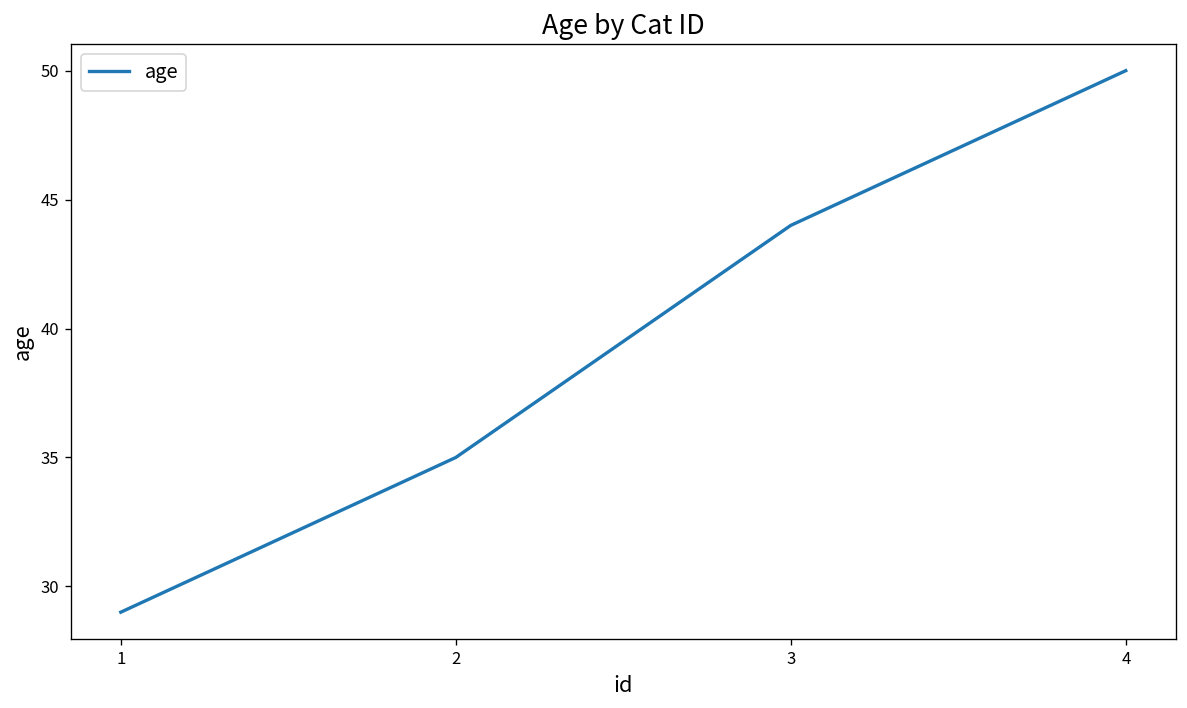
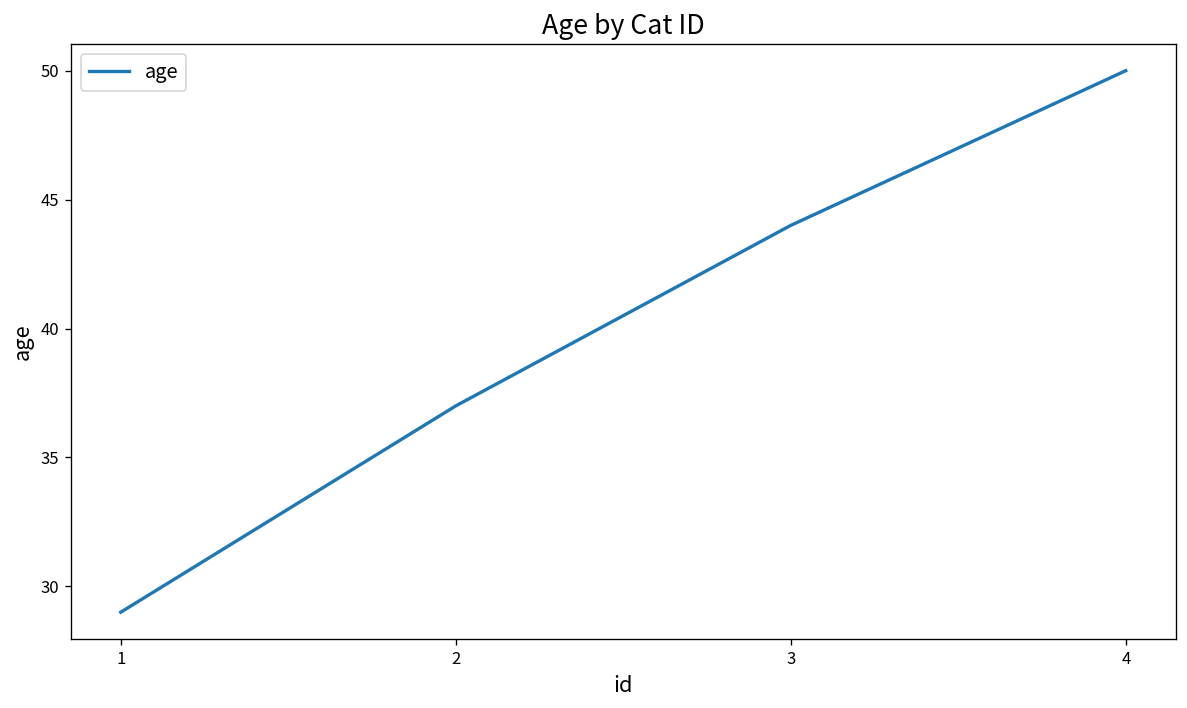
  {
    "1": 29,
-   "2": 35,
+   "2": 37,
    "3": 44,
    "4": 50
  }
